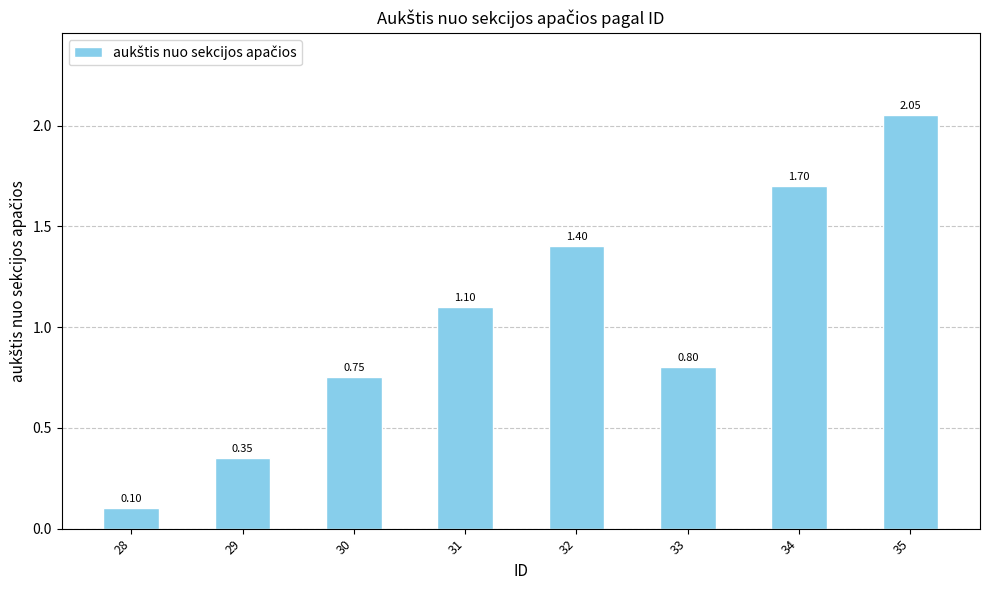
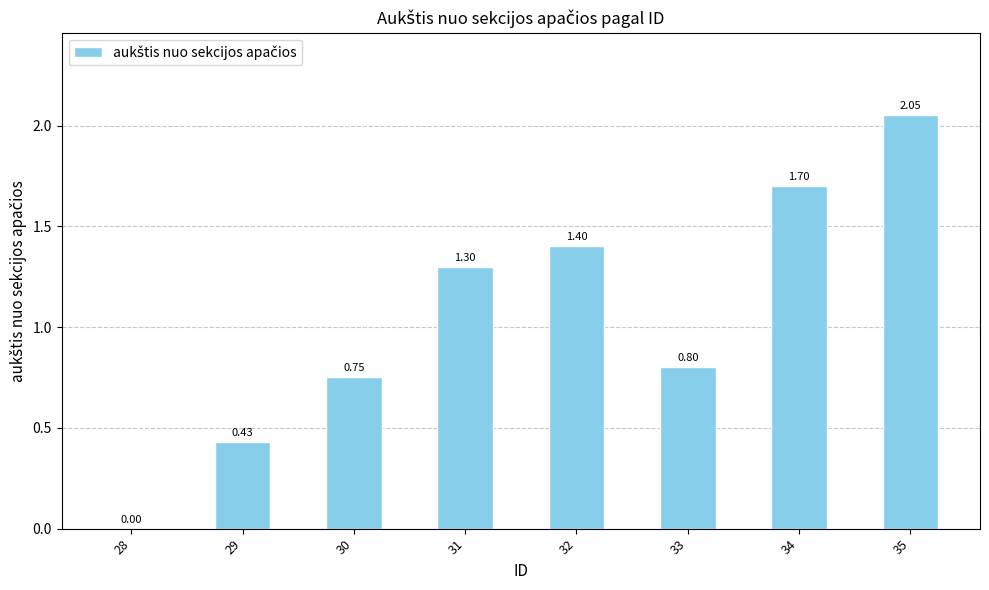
  {
-   "28": 0.10,
-   "29": 0.35,
+   "28": 0.00,
+   "29": 0.43,
    "30": 0.75,
-   "31": 1.10,
+   "31": 1.30,
    "32": 1.40,
    "33": 0.80,
    "34": 1.70,
    "35": 2.05
  }
